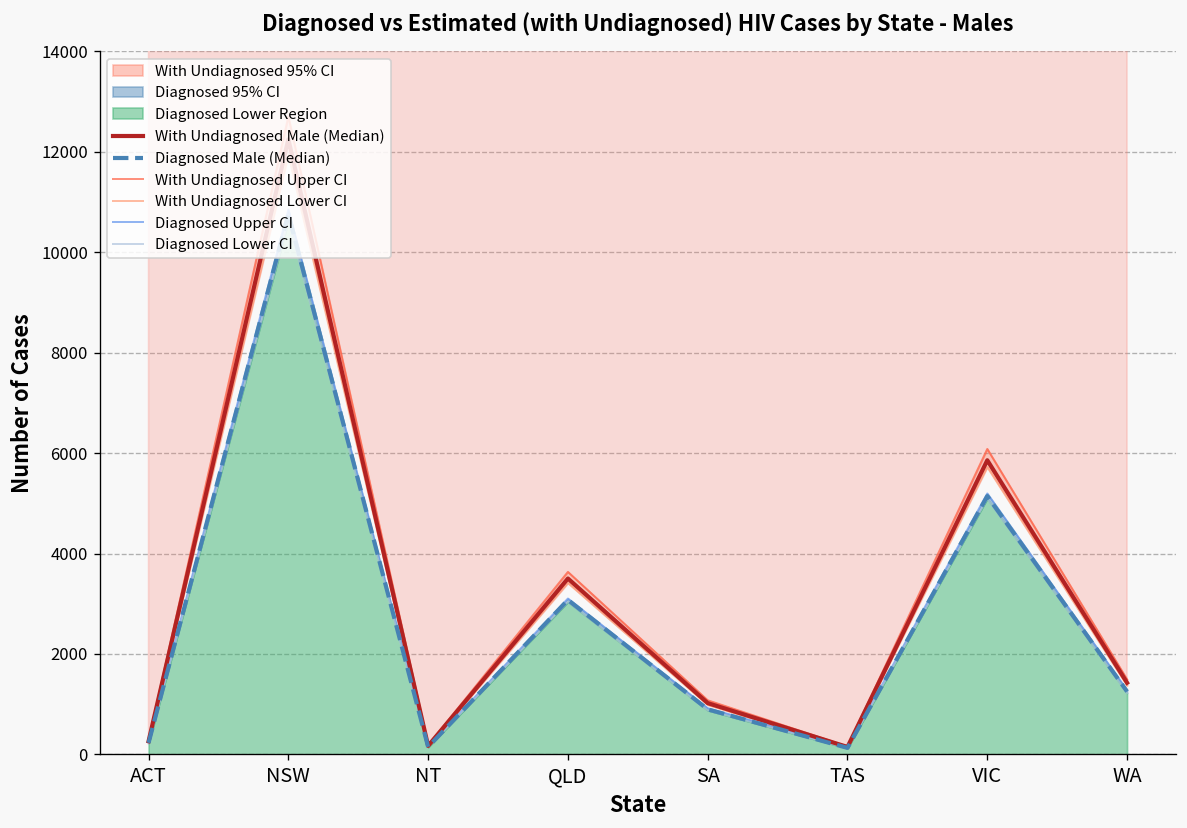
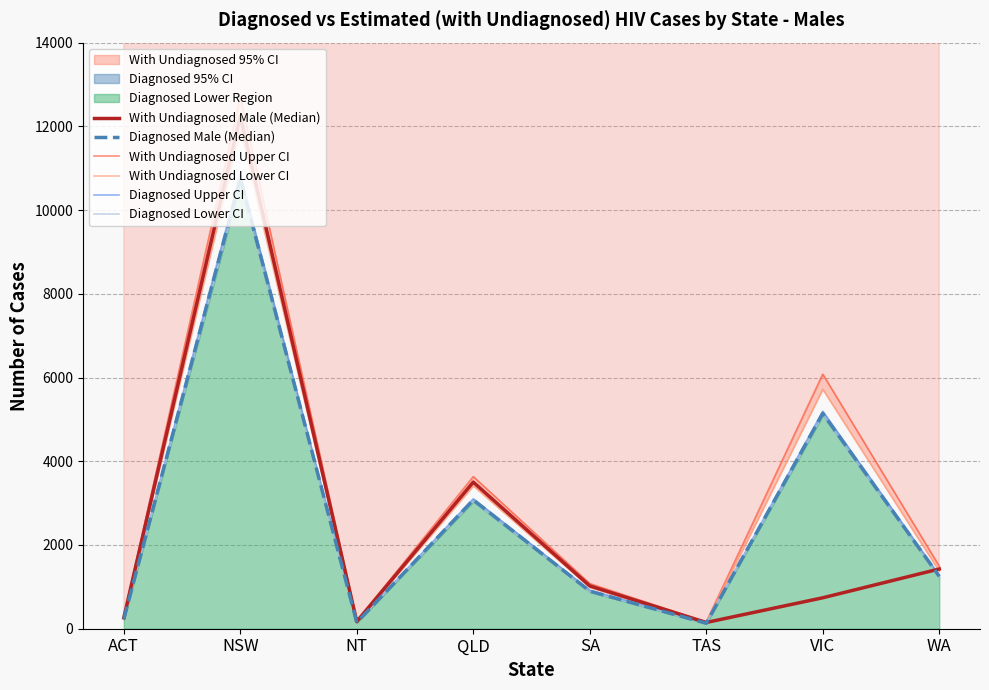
  {
    "With Undiagnosed Male (Median)": {
      "QLD": 3500,
-     "VIC": 5900
+     "VIC": 700
    }
  }
